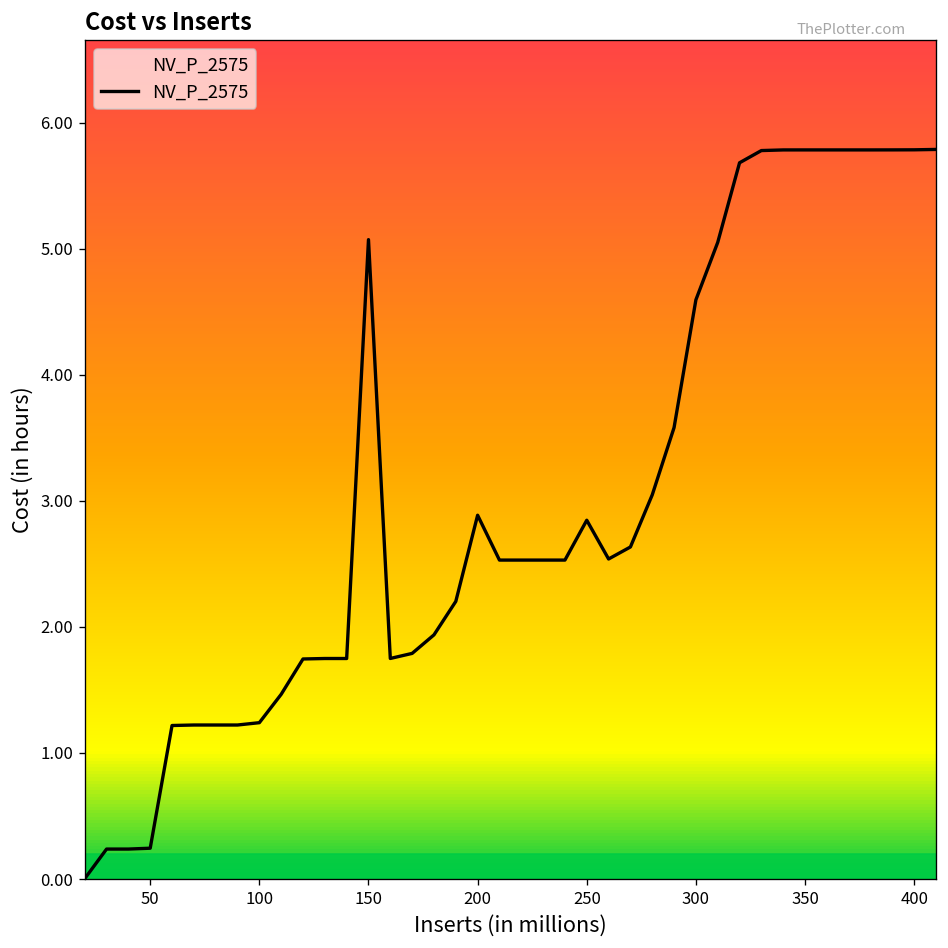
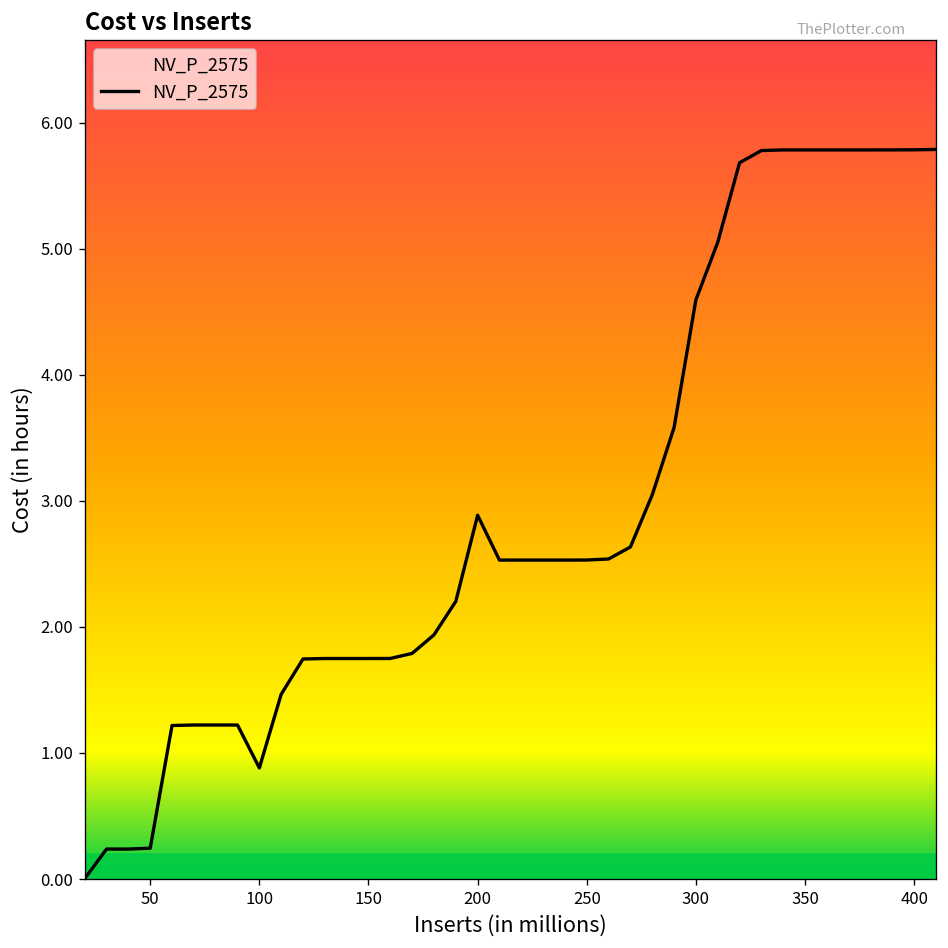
  {
    "50": 0.24,
-   "100": 1.24,
-   "150": 5.07,
+   "100": 0.88,
+   "150": 1.75,
    "200": 2.89,
-   "250": 2.85,
+   "250": 2.53,
    "300": 4.59,
    "350": 5.78,
    "400": 5.78
  }
